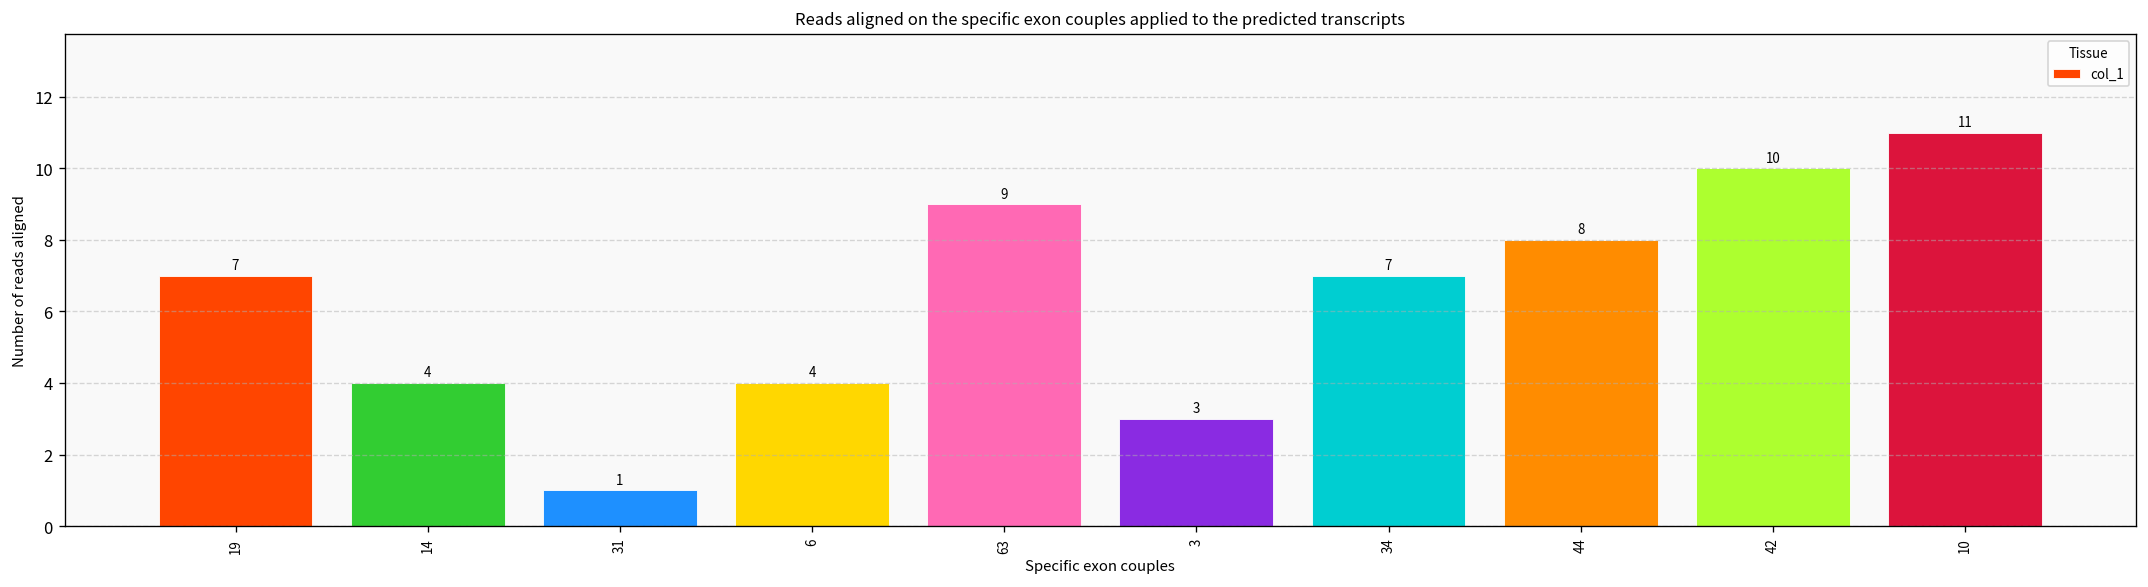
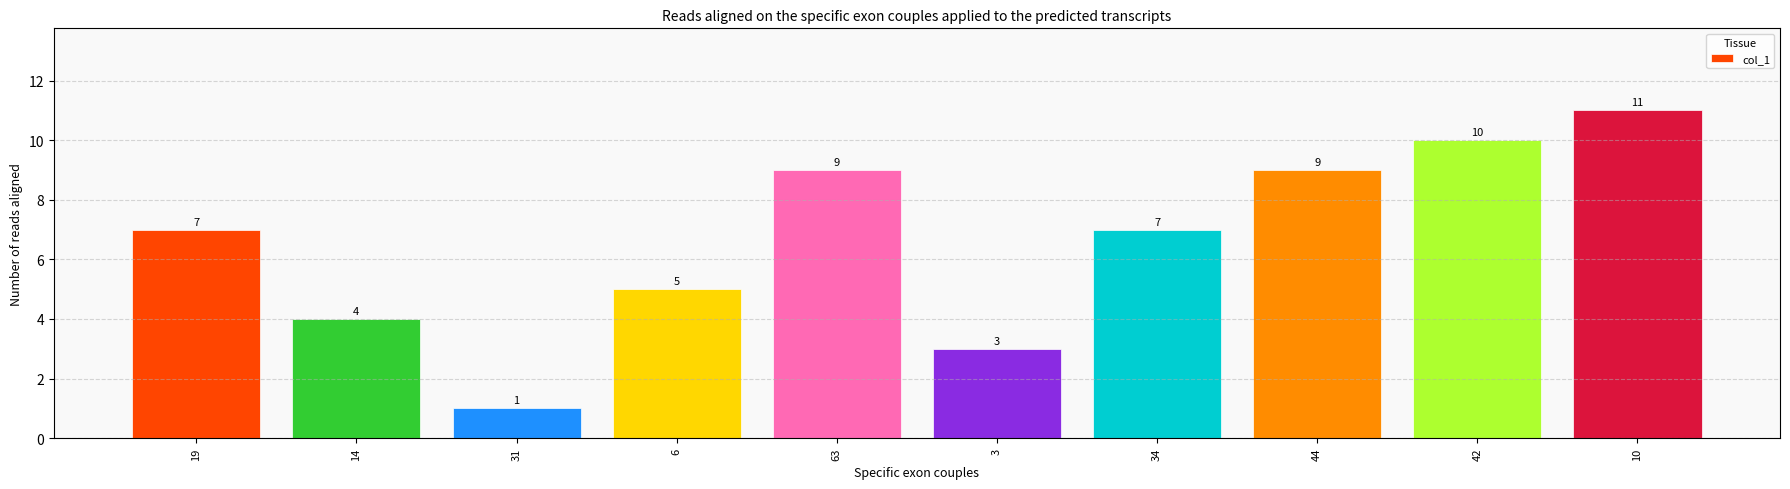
  {
    "19": 7,
    "14": 4,
    "31": 1,
-   "6": 4,
+   "6": 5,
    "63": 9,
    "3": 3,
    "34": 7,
-   "44": 8,
+   "44": 9,
    "42": 10,
    "10": 11
  }
